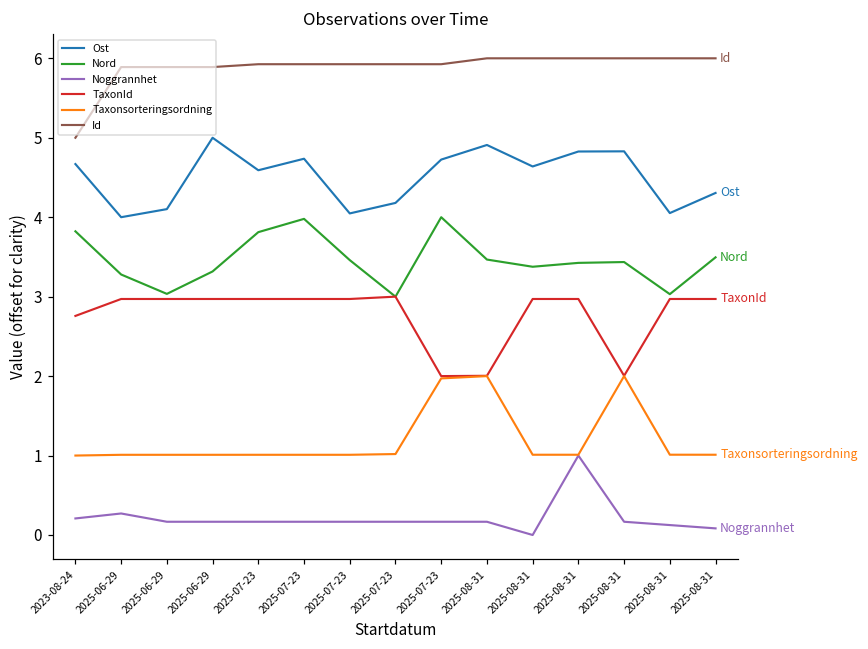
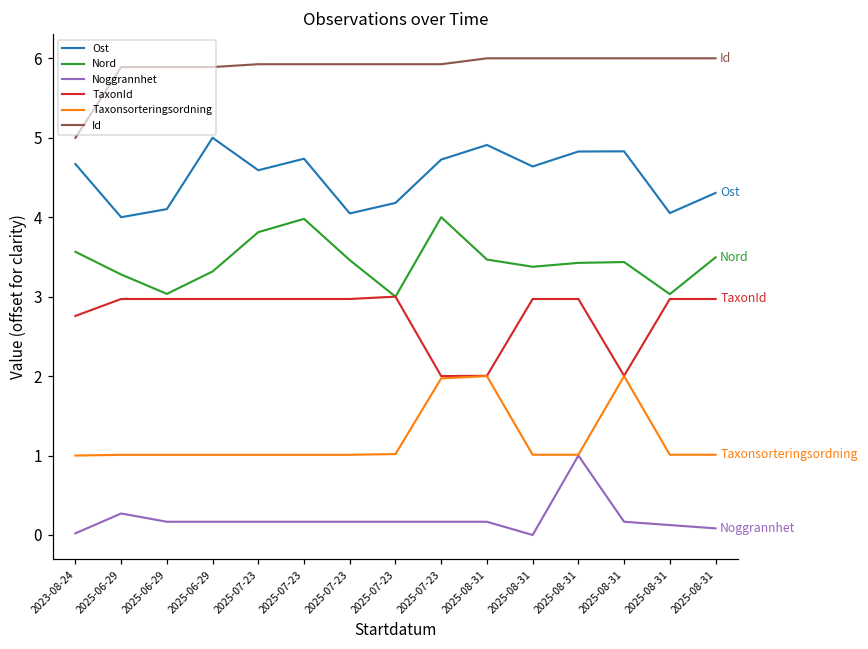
  {
    "Ost": {
      "2023-08-24": 4.7
    },
    "Nord": {
-     "2023-08-24": 3.8
+     "2023-08-24": 3.6
    },
    "Noggrannhet": {
-     "2023-08-24": 0.2
+     "2023-08-24": 0.0
    },
    "TaxonId": {
      "2023-08-24": 2.8
    },
    "Taxonsorteringsordning": {
      "2023-08-24": 1.0
    }
  }
